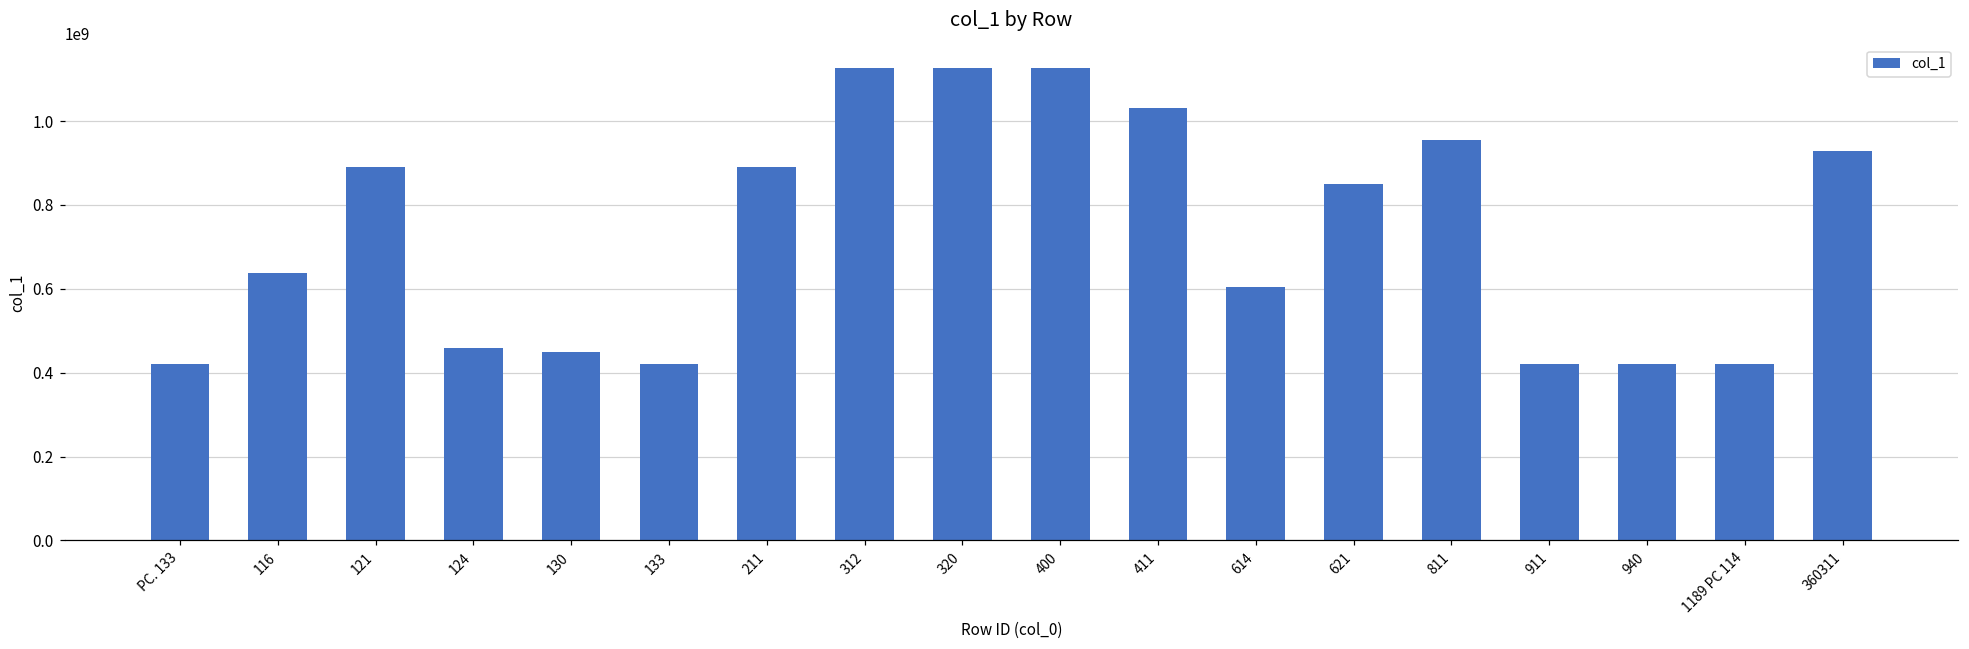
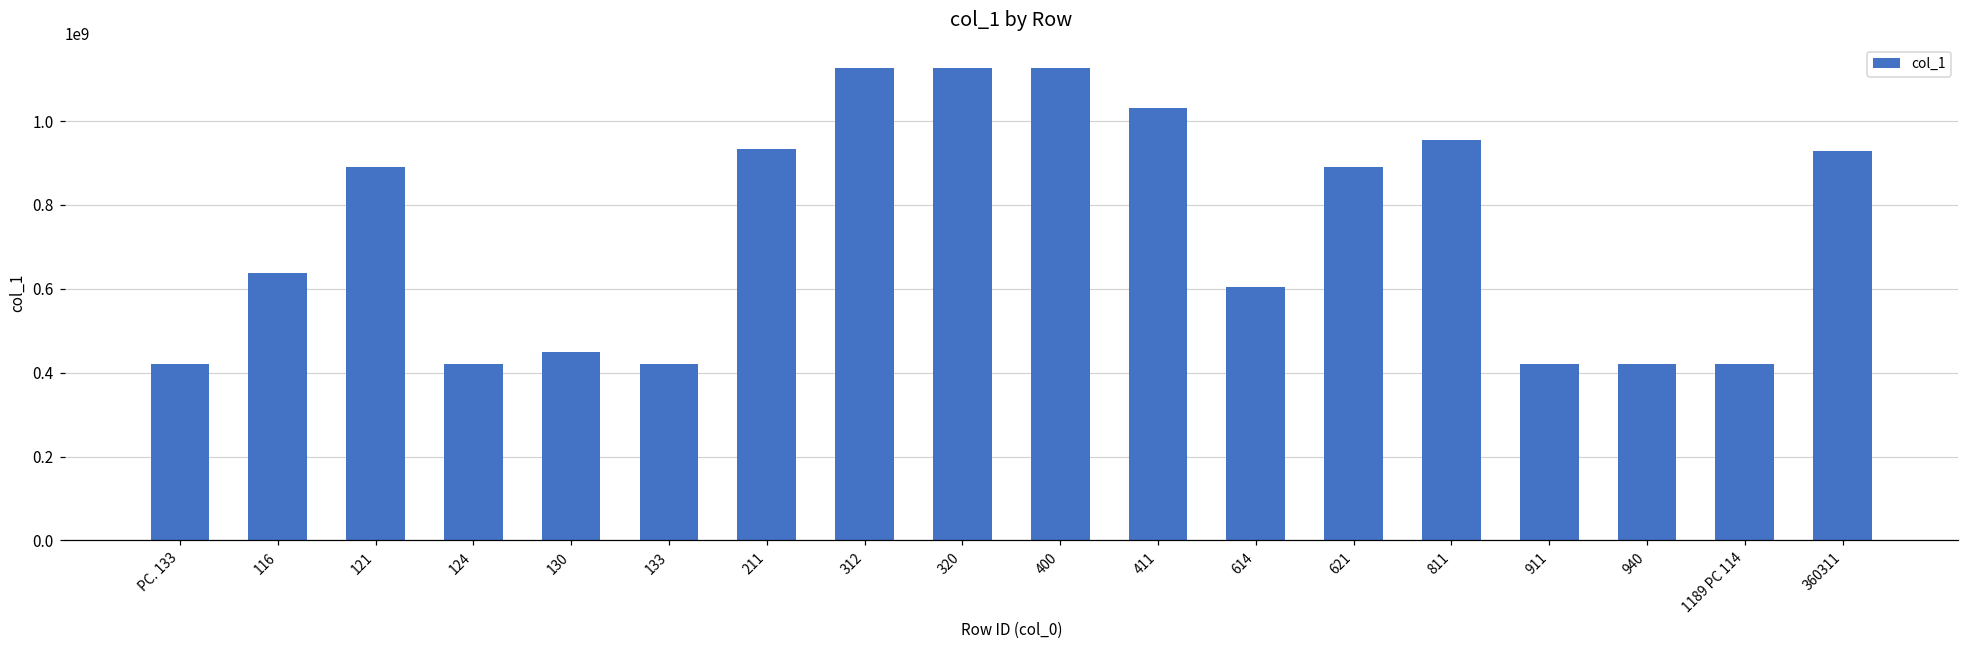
  {
    "PC. 133": 420000000,
    "116": 640000000,
    "121": 890000000,
-   "124": 460000000,
+   "124": 420000000,
    "130": 450000000,
    "133": 420000000,
-   "211": 890000000,
+   "211": 930000000,
    "312": 1130000000,
    "320": 1130000000,
    "400": 1130000000,
    "411": 1030000000,
    "614": 600000000,
-   "621": 850000000,
+   "621": 890000000,
    "811": 960000000,
    "911": 420000000,
    "940": 420000000,
    "1189 PC 114": 420000000,
    "360311": 930000000
  }
